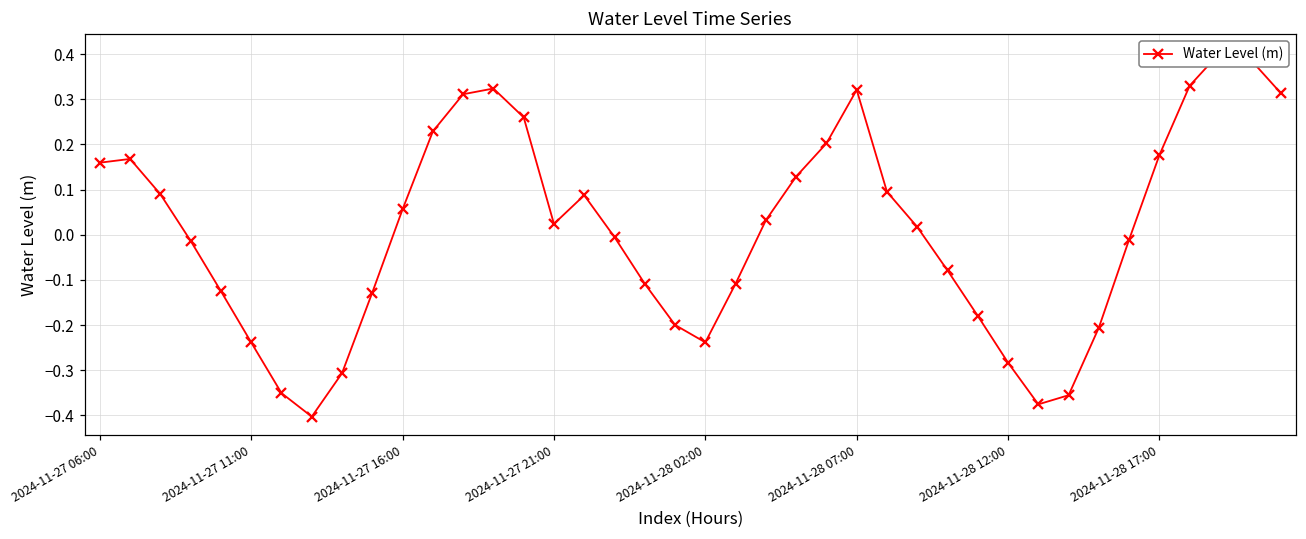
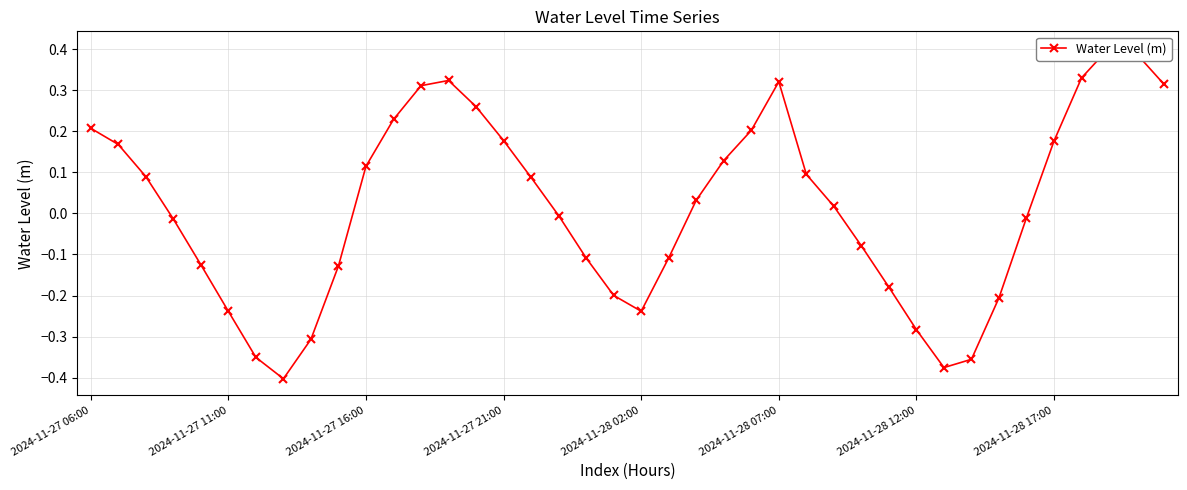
  {
-   "2024-11-27 06:00": 0.16,
+   "2024-11-27 06:00": 0.21,
    "2024-11-27 11:00": -0.24,
-   "2024-11-27 16:00": 0.06,
-   "2024-11-27 21:00": 0.02,
+   "2024-11-27 16:00": 0.12,
+   "2024-11-27 21:00": 0.18,
    "2024-11-28 02:00": -0.24,
    "2024-11-28 07:00": 0.32,
    "2024-11-28 12:00": -0.28,
    "2024-11-28 17:00": 0.18
  }
